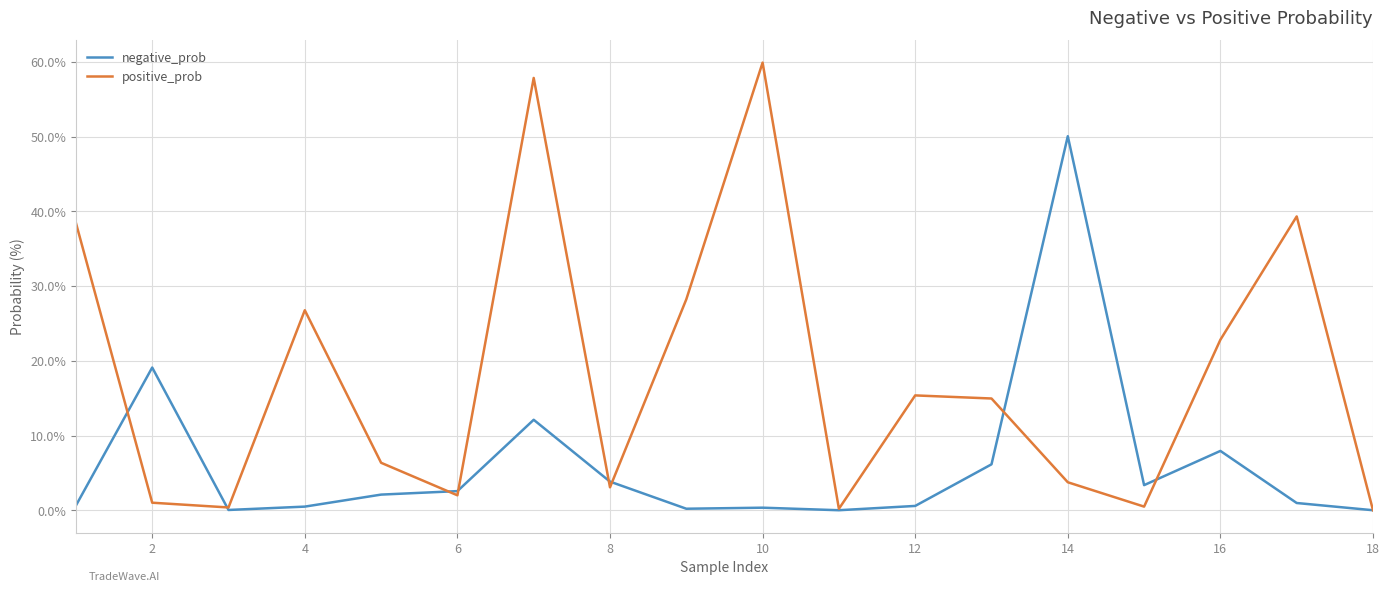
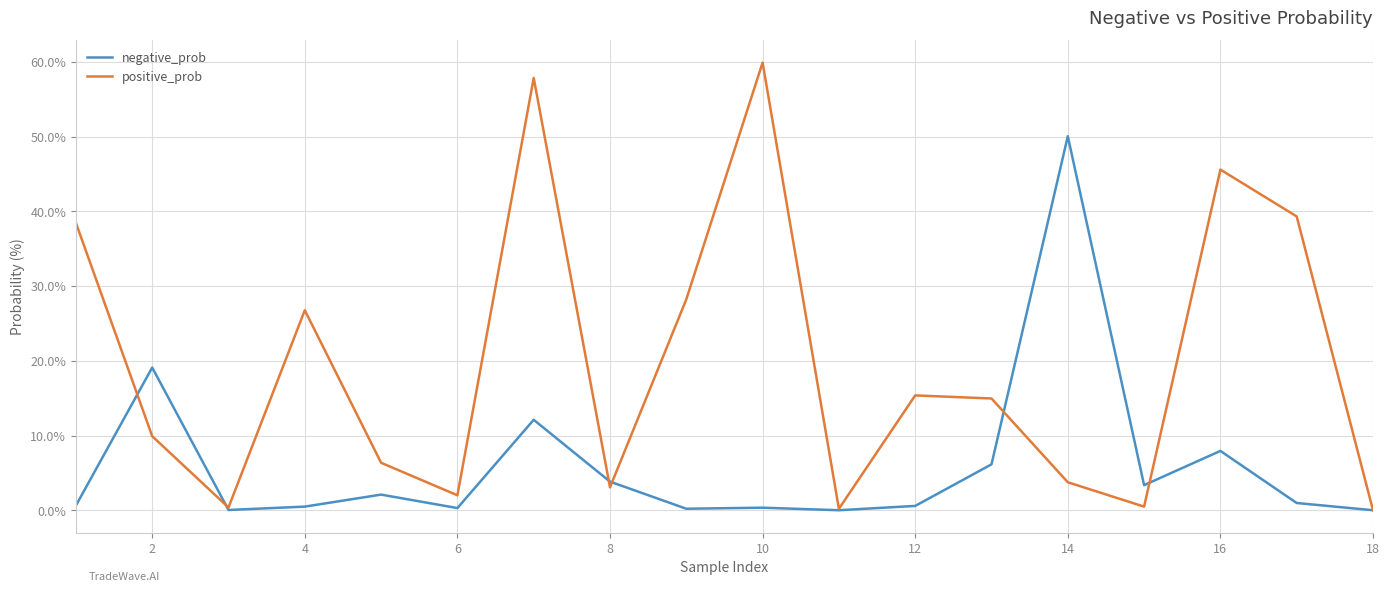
  {
    "negative_prob": {
      "2": "19%",
      "4": "0%",
-     "6": "3%",
+     "6": "0%",
      "8": "4%",
      "10": "0%",
      "12": "1%",
      "14": "50%",
      "16": "8%"
    },
    "positive_prob": {
-     "2": "1%",
+     "2": "10%",
      "4": "27%",
      "6": "2%",
      "8": "3%",
      "10": "60%",
      "12": "15%",
      "14": "4%",
-     "16": "23%"
+     "16": "46%"
    }
  }
